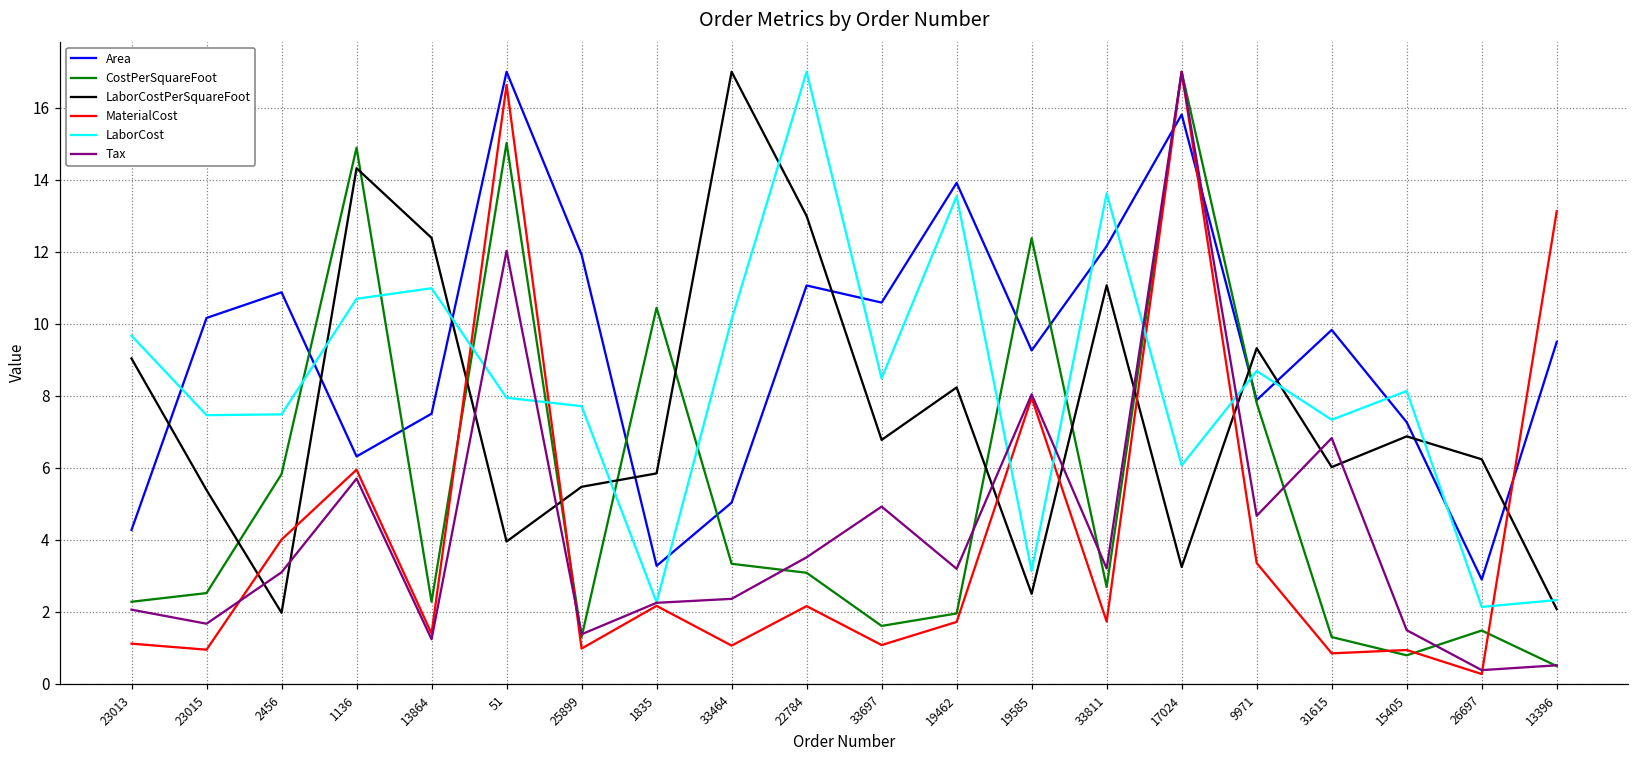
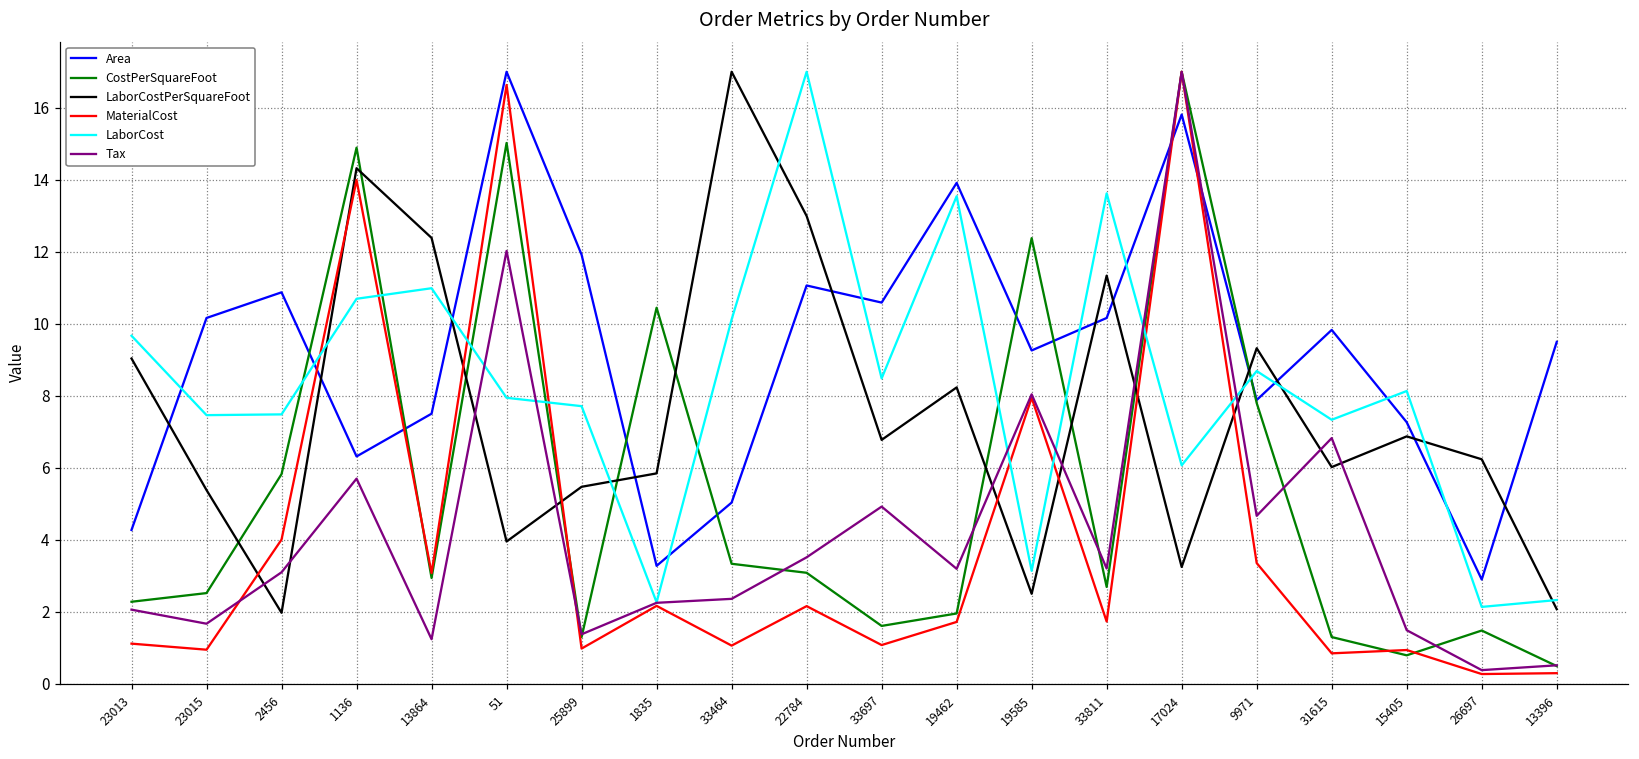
  {
    "Area": {
      "23013": 4.3,
      "23015": 10.2,
      "2456": 10.9,
      "1136": 6.3,
      "13864": 7.5,
      "51": 17.0,
      "25899": 11.9,
      "1835": 3.3,
      "33464": 5.0,
      "22784": 11.1,
      "33697": 10.6,
      "19462": 13.9,
      "19585": 9.3,
-     "33811": 12.2,
+     "33811": 10.2,
      "17024": 15.8,
      "9971": 7.9,
      "31615": 9.8,
      "15405": 7.3,
      "26697": 2.9,
      "13396": 9.5
    },
    "CostPerSquareFoot": {
      "23013": 2.3,
      "23015": 2.5,
      "2456": 5.8,
      "1136": 14.9,
-     "13864": 2.3,
+     "13864": 2.9,
      "51": 15.0,
      "1835": 10.4,
      "33464": 3.3,
      "22784": 3.1,
      "33697": 1.6,
      "19462": 2.0,
      "19585": 12.4,
      "33811": 2.7,
      "9971": 7.8,
      "31615": 1.3,
      "15405": 0.8,
      "26697": 1.5
    },
    "LaborCostPerSquareFoot": {
      "23013": 9.0,
      "23015": 5.4,
      "2456": 2.0,
      "1136": 14.3,
      "13864": 12.4,
      "51": 4.0,
      "25899": 5.5,
      "1835": 5.8,
      "33464": 17.0,
      "22784": 13.0,
      "33697": 6.8,
      "19462": 8.2,
      "19585": 2.5,
-     "33811": 11.1,
+     "33811": 11.3,
      "17024": 3.2,
      "9971": 9.3,
      "31615": 6.0,
      "15405": 6.9,
      "26697": 6.2,
      "13396": 2.1
    },
    "MaterialCost": {
      "23013": 1.1,
      "23015": 0.9,
      "2456": 4.0,
-     "1136": 5.9,
-     "13864": 1.4,
+     "1136": 14.0,
+     "13864": 3.1,
      "51": 16.6,
      "25899": 1.0,
      "1835": 2.2,
      "33464": 1.1,
      "22784": 2.2,
      "33697": 1.1,
      "19462": 1.7,
      "19585": 7.9,
      "33811": 1.7,
      "9971": 3.4,
      "31615": 0.8,
      "15405": 0.9,
      "26697": 0.3,
-     "13396": 13.1
+     "13396": 0.3
    },
    "LaborCost": {
      "23013": 9.7,
      "23015": 7.5,
      "2456": 7.5,
      "1136": 10.7,
      "13864": 11.0,
      "51": 7.9,
      "25899": 7.7,
      "33464": 10.1,
      "22784": 17.0,
      "33697": 8.5,
      "19462": 13.5,
      "19585": 3.1,
      "33811": 13.6,
      "17024": 6.1,
      "9971": 8.7,
      "31615": 7.3,
      "15405": 8.1,
      "26697": 2.1,
      "13396": 2.3
    },
    "Tax": {
      "23013": 2.1,
      "23015": 1.7,
      "2456": 3.1,
      "1136": 5.7,
      "13864": 1.2,
      "51": 12.0,
      "33464": 2.4,
      "22784": 3.5,
      "33697": 4.9,
      "19462": 3.2,
      "19585": 8.0,
      "33811": 3.2,
      "9971": 4.7,
      "31615": 6.8,
      "15405": 1.5,
      "26697": 0.4
    }
  }
